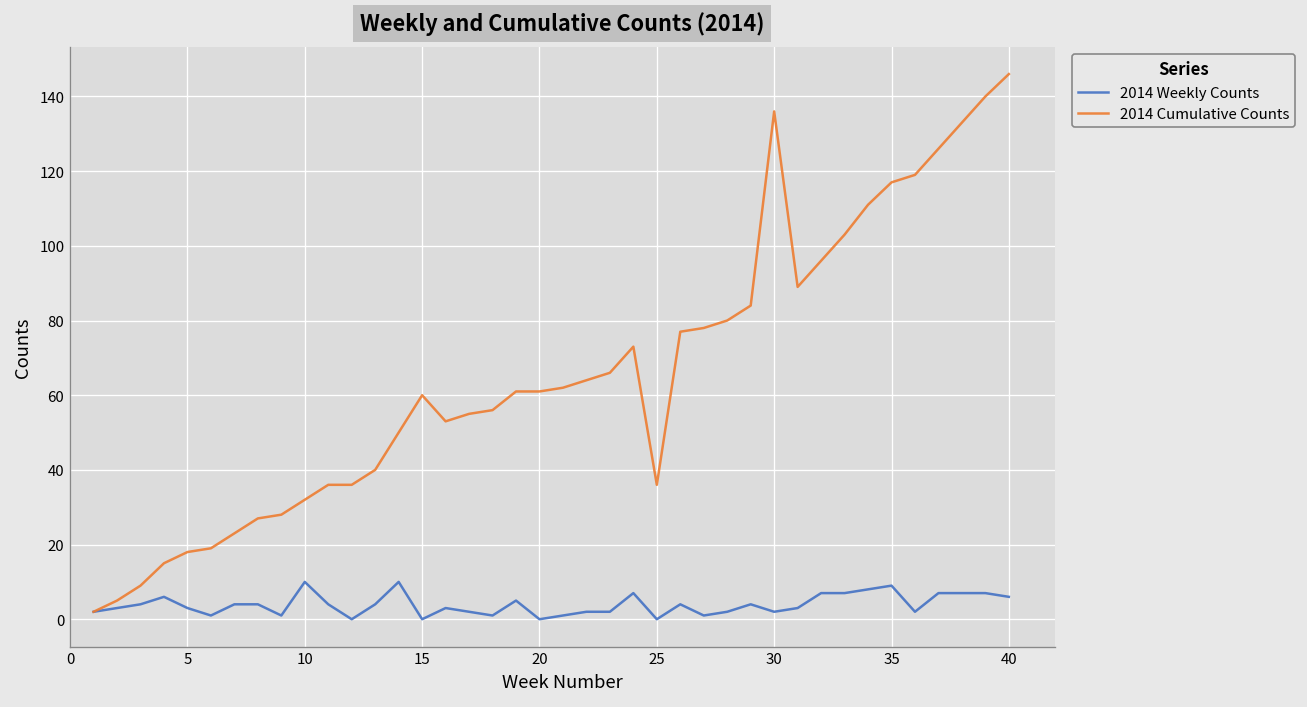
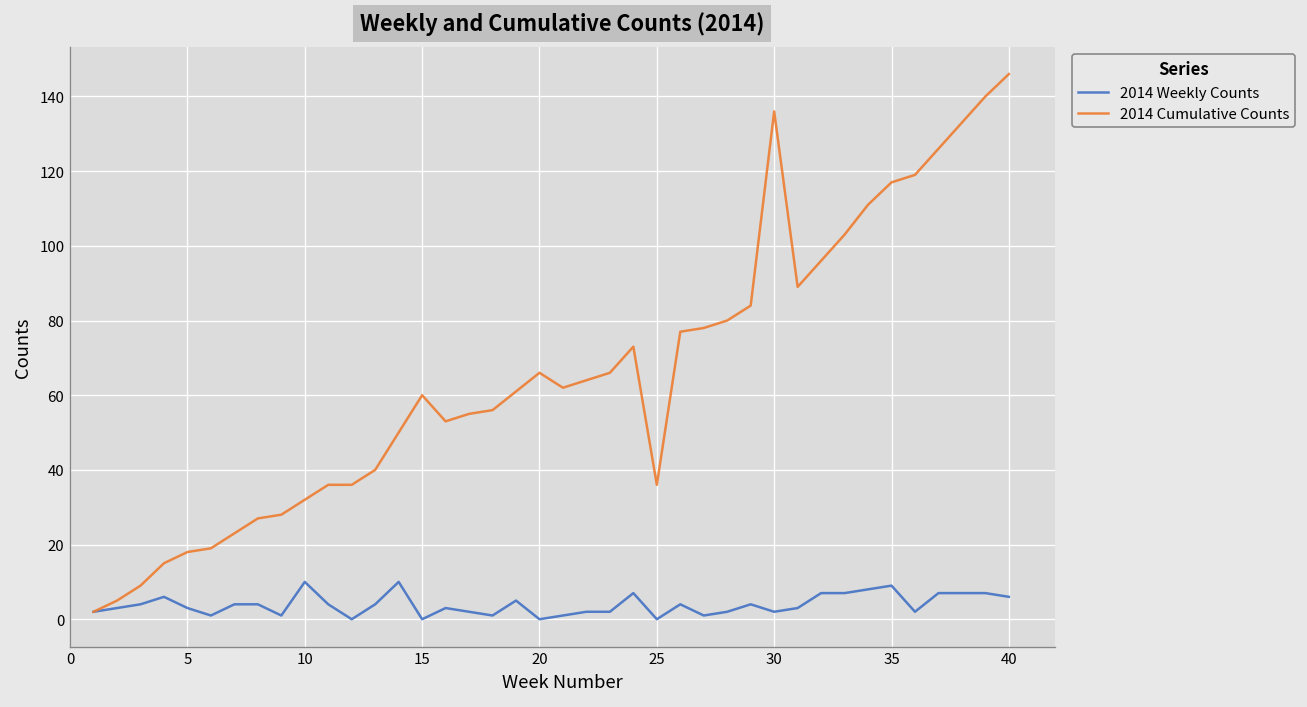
  {
    "2014 Weekly Counts": {
      "5": 3,
      "10": 10,
      "15": 0,
      "20": 0,
      "25": 0,
      "30": 2,
      "35": 9,
      "40": 6
    },
    "2014 Cumulative Counts": {
      "5": 18,
      "10": 32,
      "15": 60,
-     "20": 61,
+     "20": 66,
      "25": 36,
      "30": 136,
      "35": 117,
      "40": 146
    }
  }
